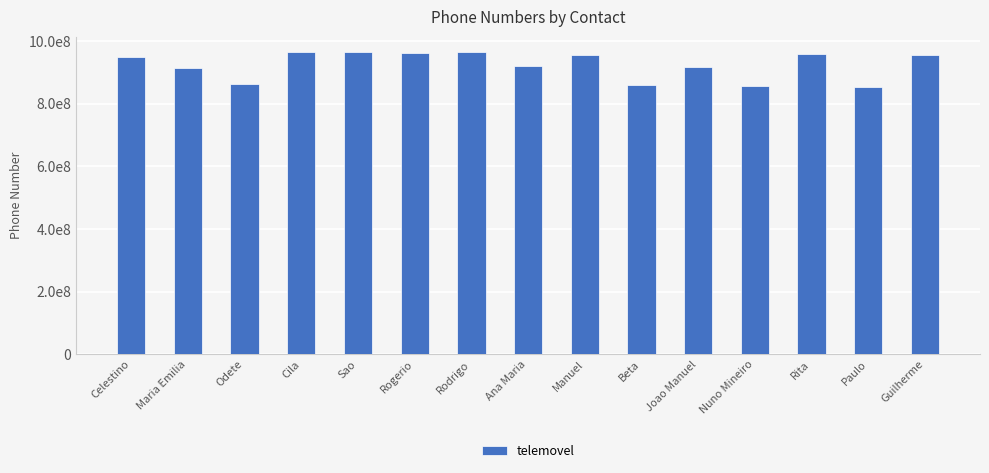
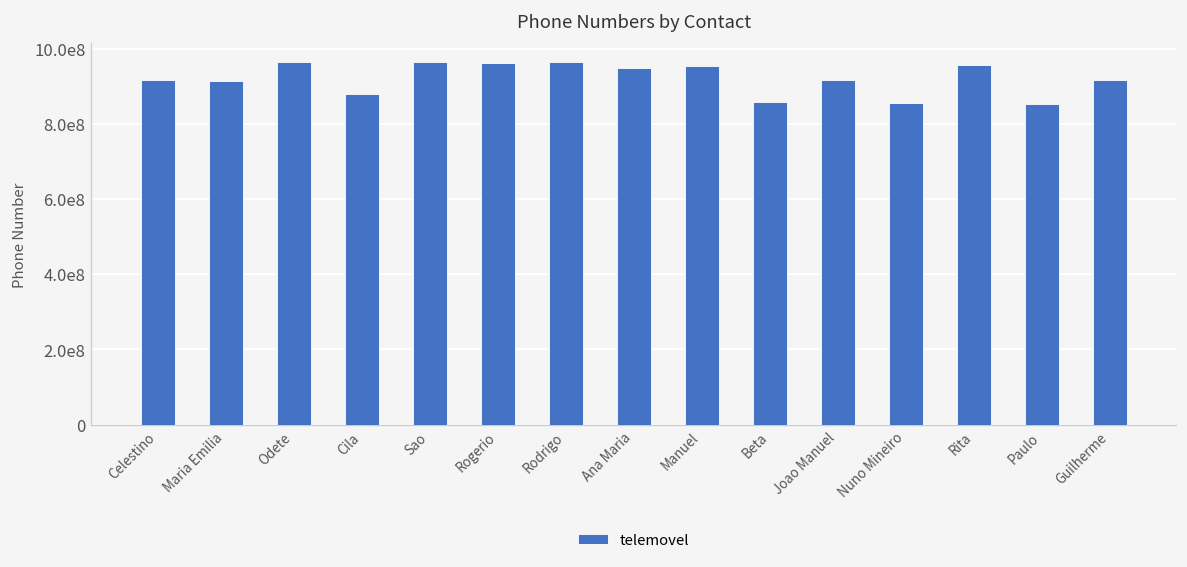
  {
-   "Celestino": 950000000,
+   "Celestino": 920000000,
    "Maria Emilia": 910000000,
-   "Odete": 860000000,
-   "Cila": 960000000,
+   "Odete": 960000000,
+   "Cila": 880000000,
    "Sao": 970000000,
    "Rogerio": 960000000,
    "Rodrigo": 960000000,
-   "Ana Maria": 920000000,
+   "Ana Maria": 950000000,
    "Manuel": 950000000,
    "Beta": 860000000,
    "Joao Manuel": 920000000,
    "Nuno Mineiro": 860000000,
    "Rita": 960000000,
    "Paulo": 850000000,
-   "Guilherme": 960000000
+   "Guilherme": 920000000
  }
